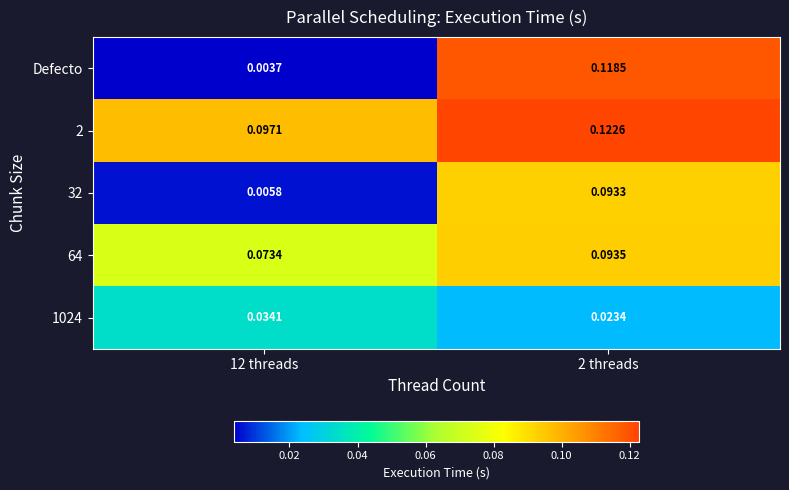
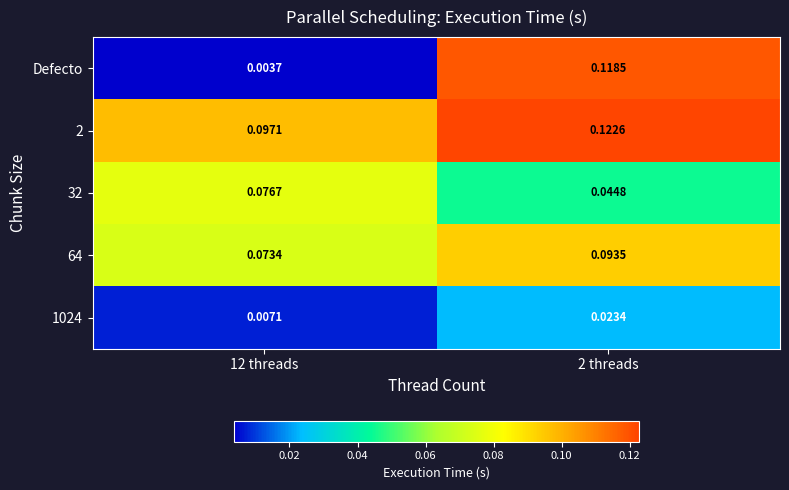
  {
    "Defecto": {
      "12 threads": 0.0037,
      "2 threads": 0.1185
    },
    "2": {
      "12 threads": 0.0971,
      "2 threads": 0.1226
    },
    "32": {
-     "12 threads": 0.0058,
-     "2 threads": 0.0933
+     "12 threads": 0.0767,
+     "2 threads": 0.0448
    },
    "64": {
      "12 threads": 0.0734,
      "2 threads": 0.0935
    },
    "1024": {
-     "12 threads": 0.0341,
+     "12 threads": 0.0071,
      "2 threads": 0.0234
    }
  }
